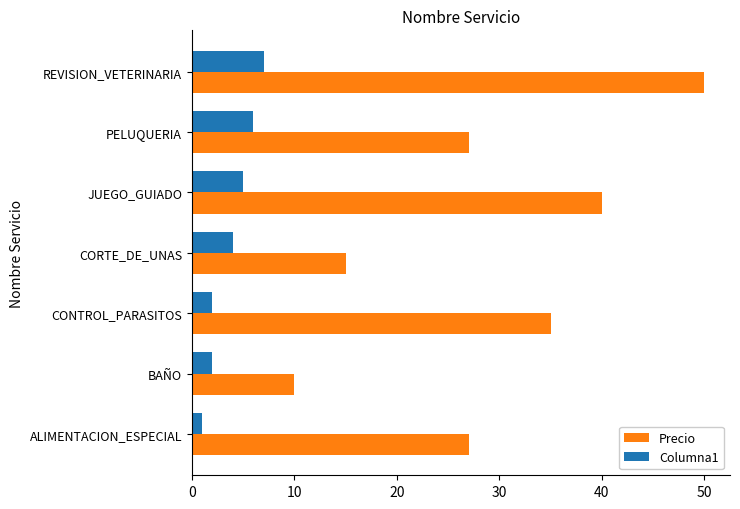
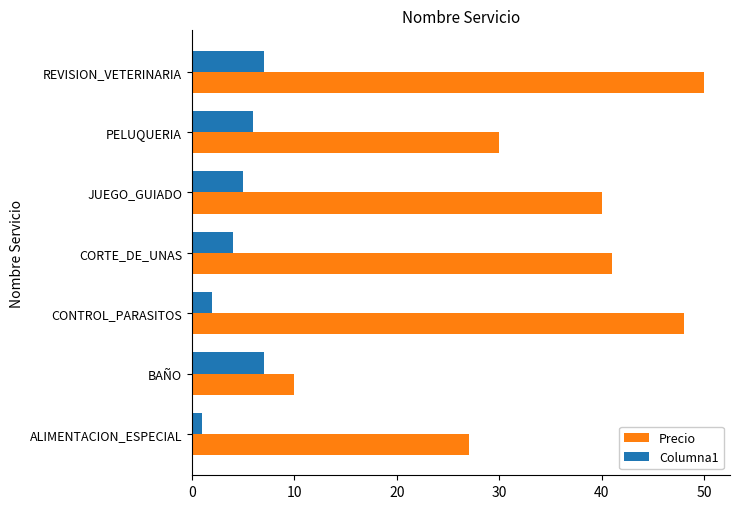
  {
    "Precio": {
      "REVISION_VETERINARIA": 50,
-     "PELUQUERIA": 27,
+     "PELUQUERIA": 30,
      "JUEGO_GUIADO": 40,
-     "CORTE_DE_UNAS": 15,
-     "CONTROL_PARASITOS": 35,
+     "CORTE_DE_UNAS": 41,
+     "CONTROL_PARASITOS": 48,
      "BAÑO": 10,
      "ALIMENTACION_ESPECIAL": 27
    },
    "Columna1": {
      "REVISION_VETERINARIA": 7,
      "PELUQUERIA": 6,
      "JUEGO_GUIADO": 5,
      "CORTE_DE_UNAS": 4,
      "CONTROL_PARASITOS": 2,
-     "BAÑO": 2,
+     "BAÑO": 7,
      "ALIMENTACION_ESPECIAL": 1
    }
  }
